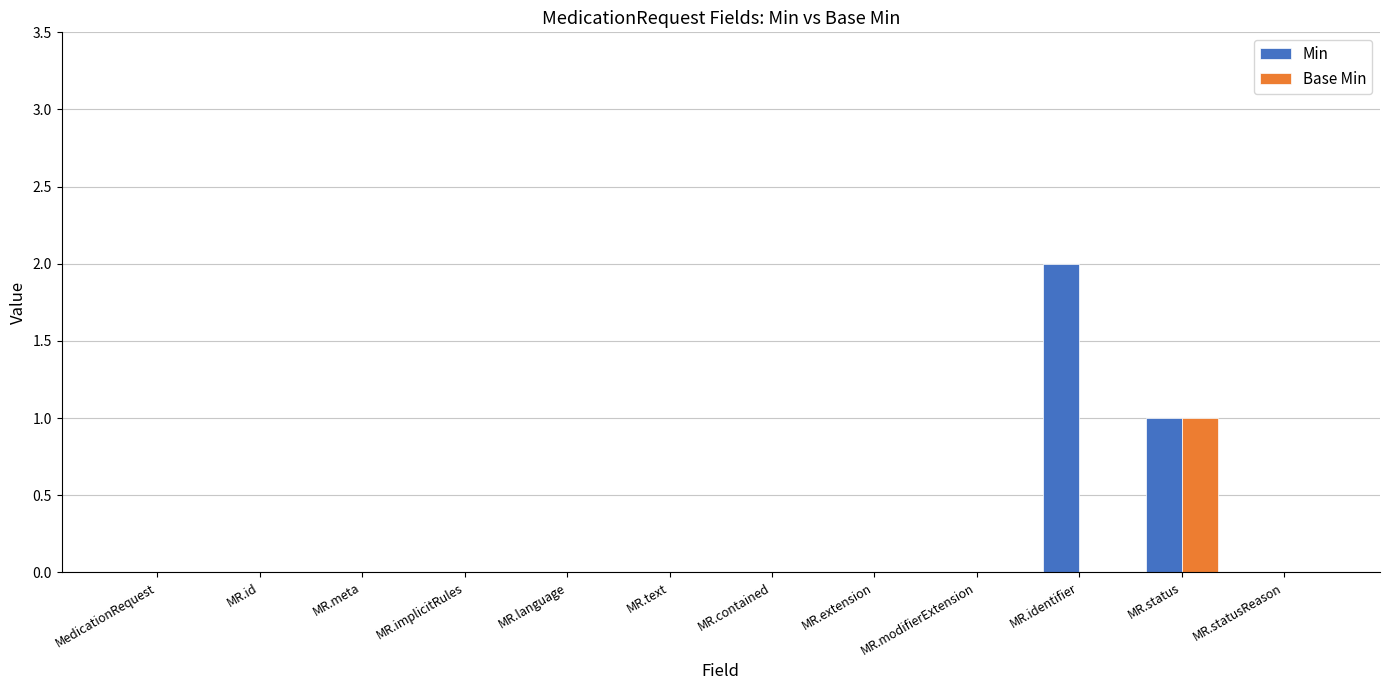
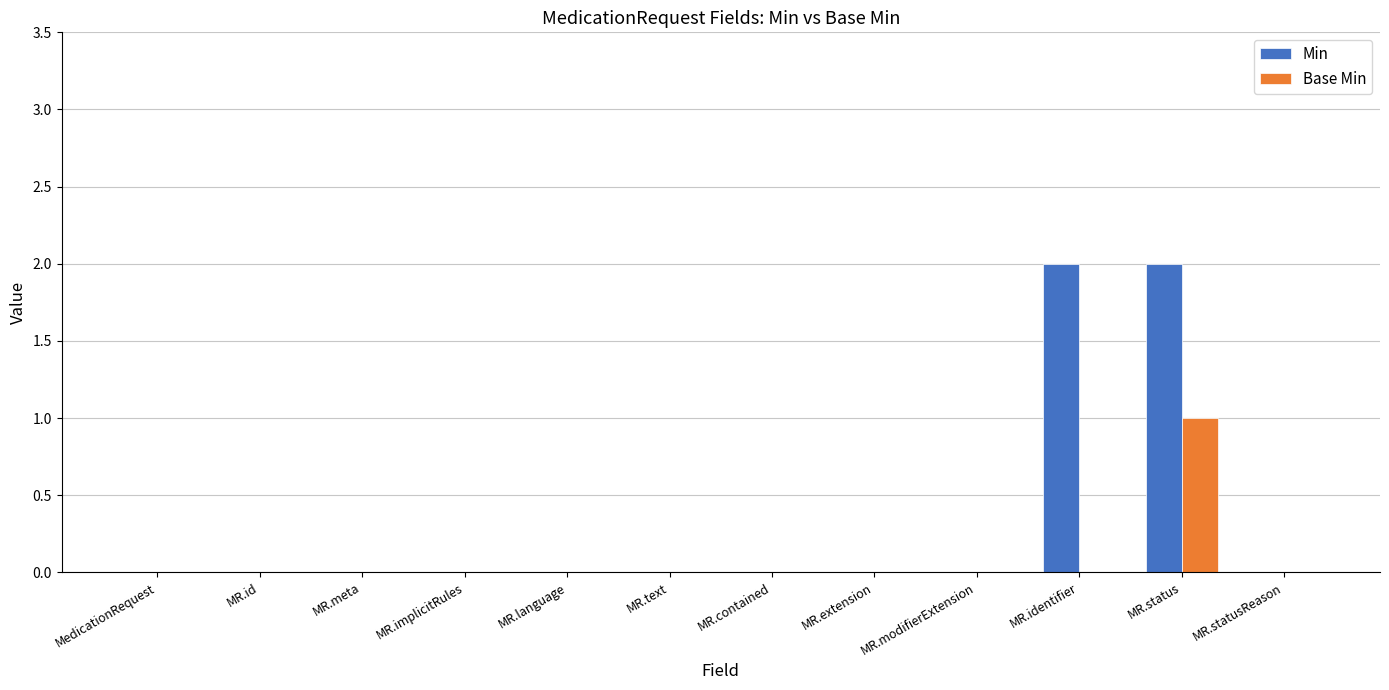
  {
    "Min": {
      "MedicationRequest": 0,
      "MR.id": 0,
      "MR.meta": 0,
      "MR.implicitRules": 0,
      "MR.language": 0,
      "MR.text": 0,
      "MR.contained": 0,
      "MR.extension": 0,
      "MR.modifierExtension": 0,
      "MR.identifier": 2,
-     "MR.status": 1,
+     "MR.status": 2,
      "MR.statusReason": 0
    },
    "Base Min": {
      "MedicationRequest": 0,
      "MR.id": 0,
      "MR.meta": 0,
      "MR.implicitRules": 0,
      "MR.language": 0,
      "MR.text": 0,
      "MR.contained": 0,
      "MR.extension": 0,
      "MR.modifierExtension": 0,
      "MR.identifier": 0,
      "MR.status": 1,
      "MR.statusReason": 0
    }
  }
